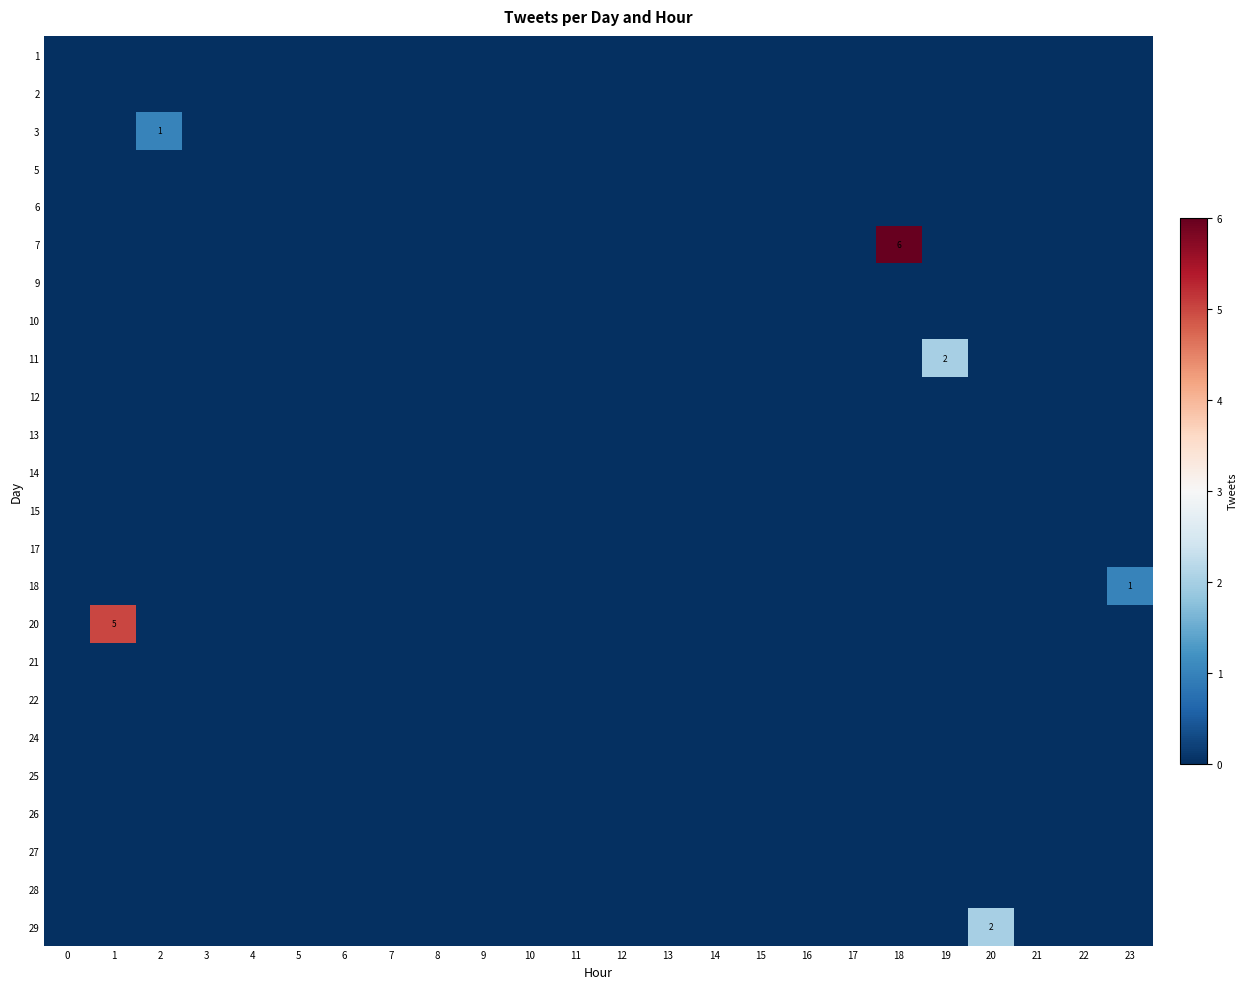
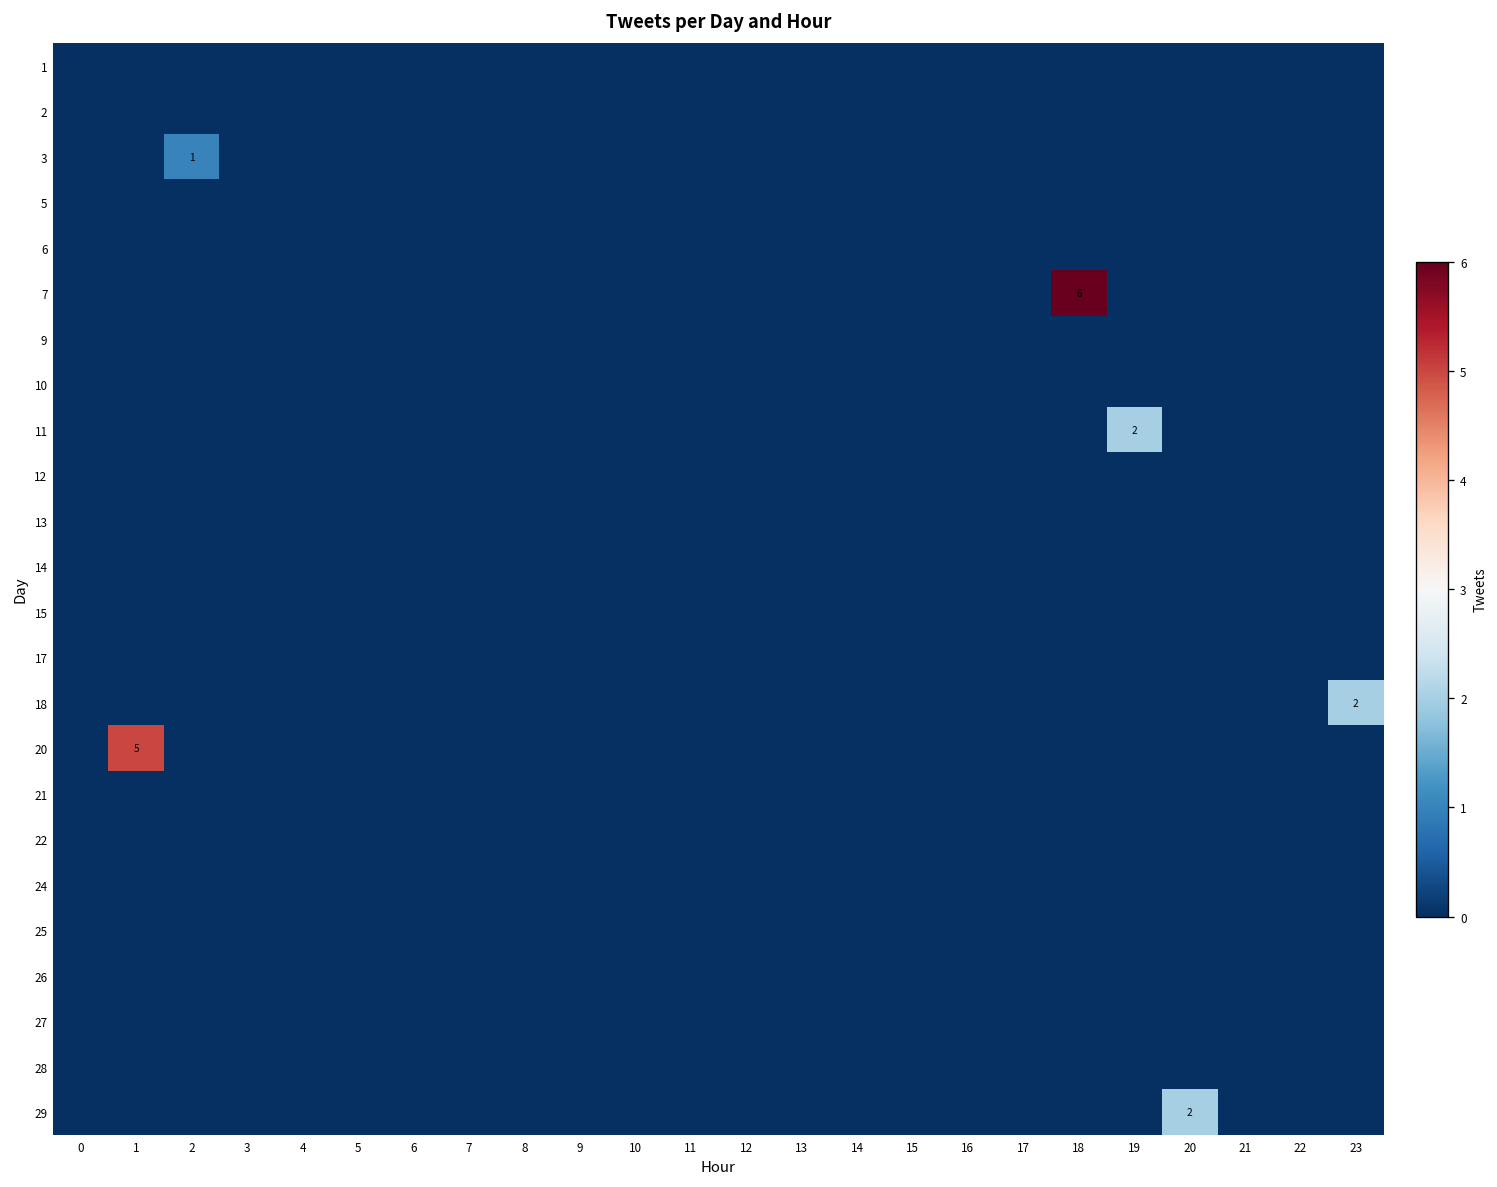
  {
    "3": {
      "2": 1
    },
    "7": {
      "18": 6
    },
    "11": {
      "19": 2
    },
    "18": {
-     "23": 1
+     "23": 2
    },
    "20": {
      "1": 5
    },
    "29": {
      "20": 2
    }
  }
